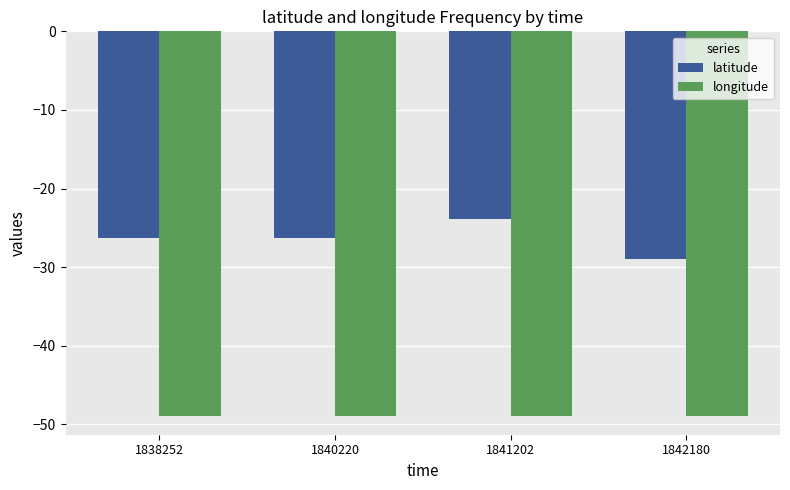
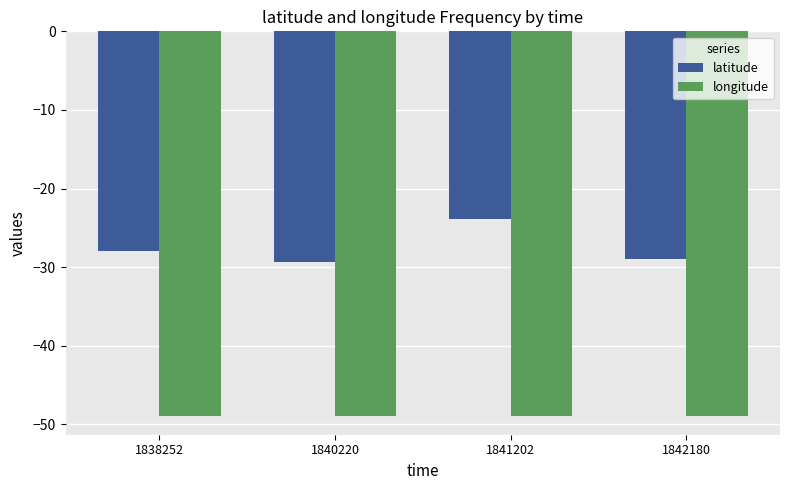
  {
    "latitude": {
-     "1838252": -26,
-     "1840220": -26,
+     "1838252": -28,
+     "1840220": -29,
      "1841202": -24,
      "1842180": -29
    },
    "longitude": {
      "1838252": -49,
      "1840220": -49,
      "1841202": -49,
      "1842180": -49
    }
  }
